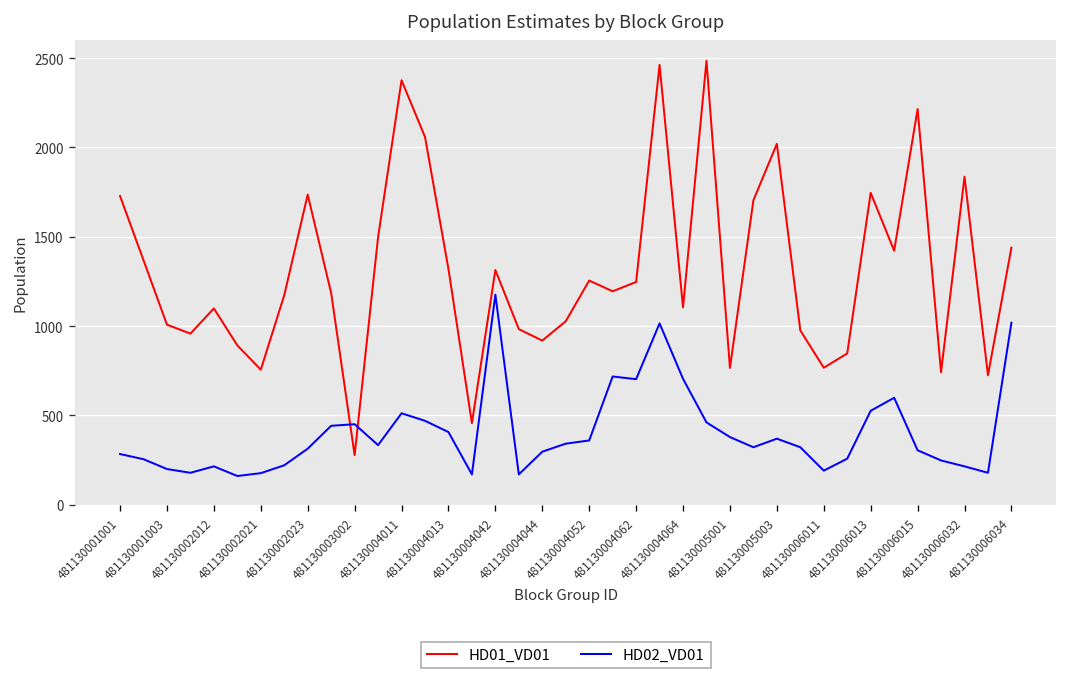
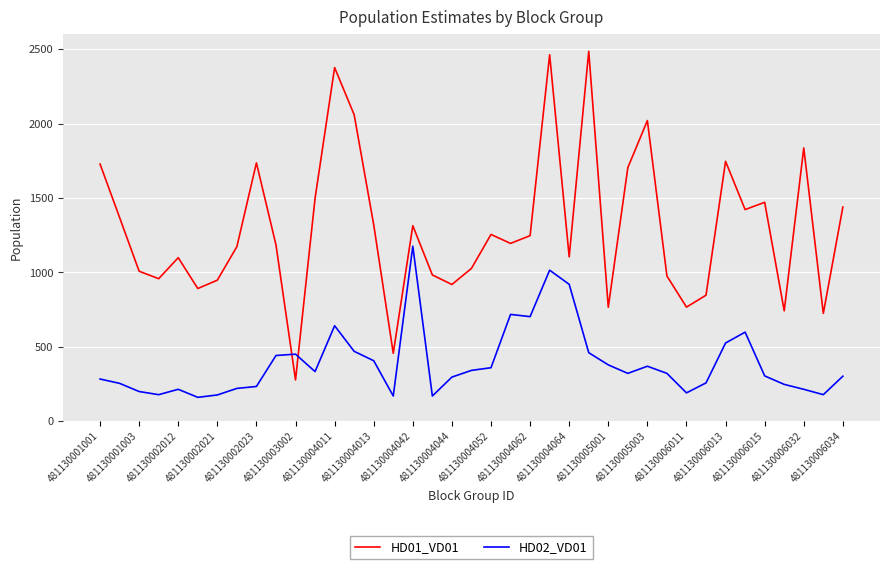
  {
    "HD01_VD01": {
      "481130001001": 1730,
      "481130001003": 1010,
      "481130002012": 1100,
-     "481130002021": 760,
+     "481130002021": 950,
      "481130002023": 1740,
      "481130003002": 280,
      "481130004011": 2380,
      "481130004013": 1320,
      "481130004042": 1310,
      "481130004044": 920,
      "481130004052": 1260,
      "481130004062": 1250,
      "481130004064": 1110,
      "481130005001": 770,
      "481130005003": 2020,
      "481130006011": 770,
      "481130006013": 1750,
-     "481130006015": 2220,
+     "481130006015": 1470,
      "481130006032": 1840,
      "481130006034": 1440
    },
    "HD02_VD01": {
      "481130001001": 280,
      "481130001003": 200,
      "481130002012": 220,
      "481130002021": 180,
-     "481130002023": 310,
+     "481130002023": 230,
      "481130003002": 450,
-     "481130004011": 510,
+     "481130004011": 640,
      "481130004013": 410,
      "481130004042": 1180,
      "481130004044": 300,
      "481130004052": 360,
      "481130004062": 700,
-     "481130004064": 710,
+     "481130004064": 920,
      "481130005001": 380,
      "481130005003": 370,
      "481130006011": 190,
      "481130006013": 530,
      "481130006015": 310,
      "481130006032": 220,
-     "481130006034": 1020
+     "481130006034": 300
    }
  }
